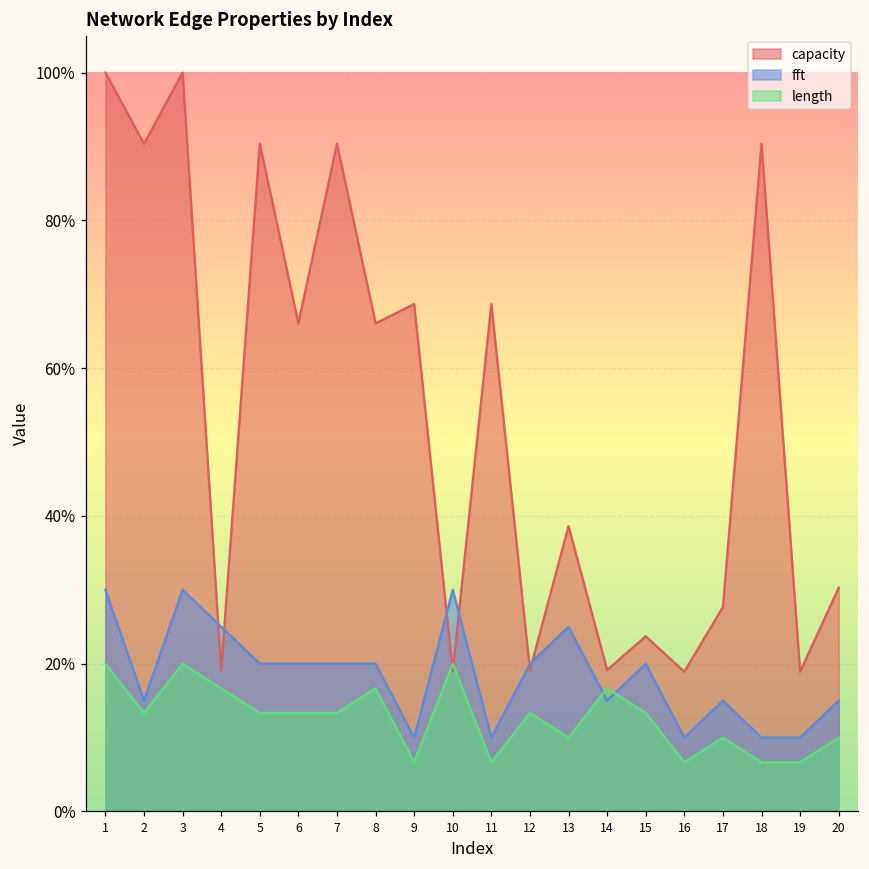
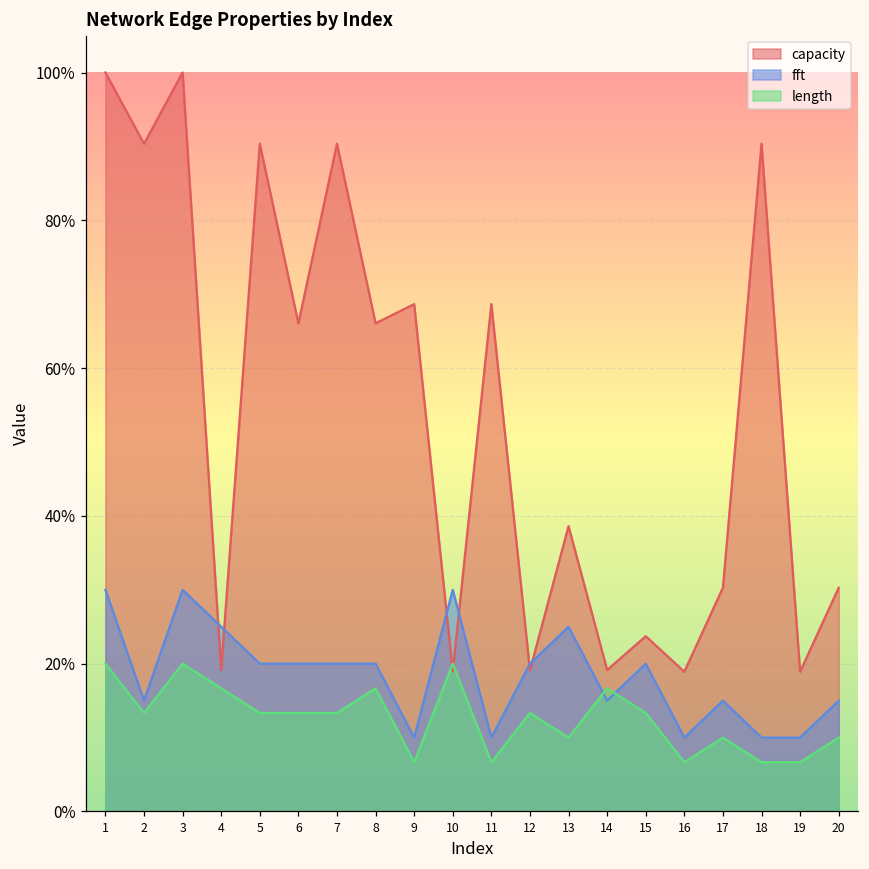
  {
    "capacity": {
      "1": "100%",
      "2": "90%",
      "3": "100%",
      "4": "19%",
      "5": "90%",
      "6": "66%",
      "7": "90%",
      "8": "66%",
      "9": "69%",
      "10": "19%",
      "11": "69%",
      "12": "19%",
      "13": "39%",
      "14": "19%",
      "15": "24%",
      "16": "19%",
-     "17": "28%",
+     "17": "30%",
      "18": "90%",
      "19": "19%",
      "20": "30%"
    },
    "fft": {
      "1": "30%",
      "2": "15%",
      "3": "30%",
      "4": "25%",
      "5": "20%",
      "6": "20%",
      "7": "20%",
      "8": "20%",
      "9": "10%",
      "10": "30%",
      "11": "10%",
      "12": "20%",
      "13": "25%",
      "14": "15%",
      "15": "20%",
      "16": "10%",
      "17": "15%",
      "18": "10%",
      "19": "10%",
      "20": "15%"
    },
    "length": {
      "1": "20%",
      "2": "13%",
      "3": "20%",
      "4": "17%",
      "5": "13%",
      "6": "13%",
      "7": "13%",
      "8": "17%",
      "9": "7%",
      "10": "20%",
      "11": "7%",
      "12": "13%",
      "13": "10%",
      "14": "17%",
      "15": "13%",
      "16": "7%",
      "17": "10%",
      "18": "7%",
      "19": "7%",
      "20": "10%"
    }
  }
